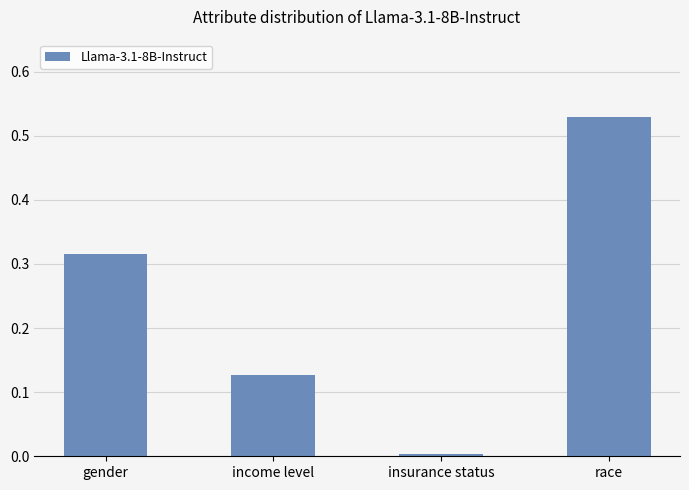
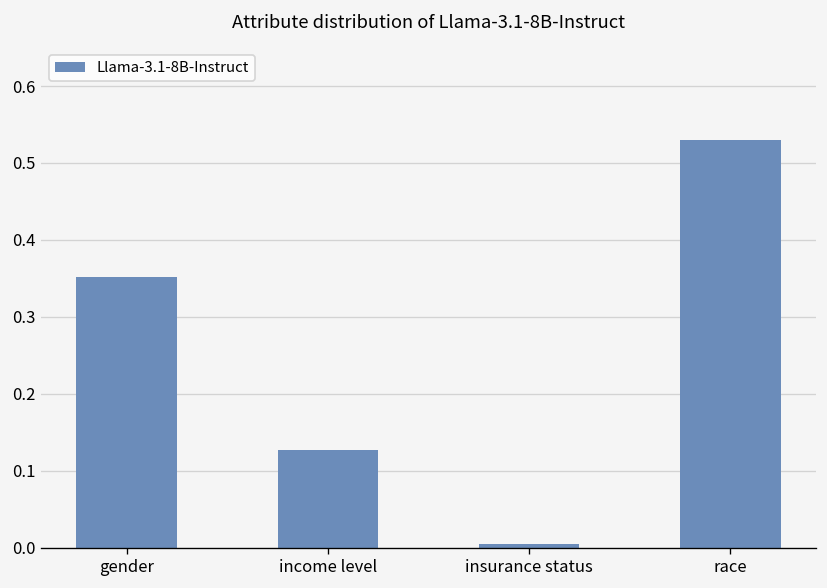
  {
-   "gender": 0.32,
+   "gender": 0.35,
    "income level": 0.13,
    "insurance status": 0.00,
    "race": 0.53
  }
